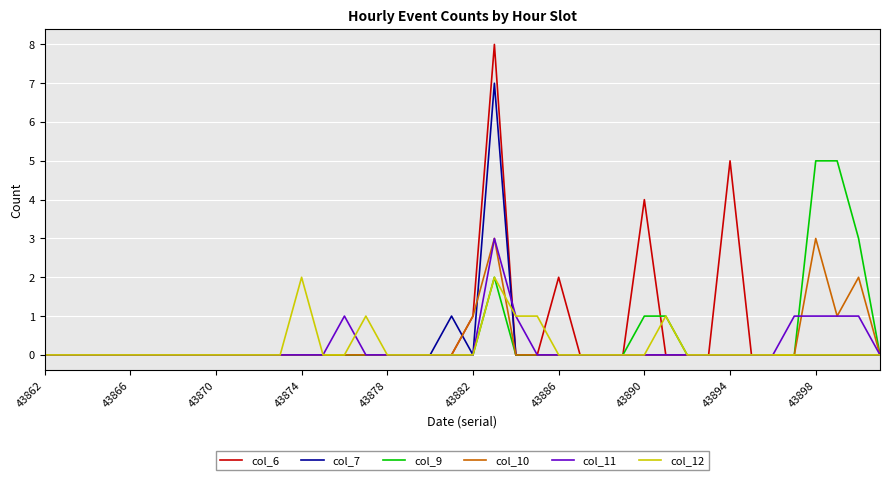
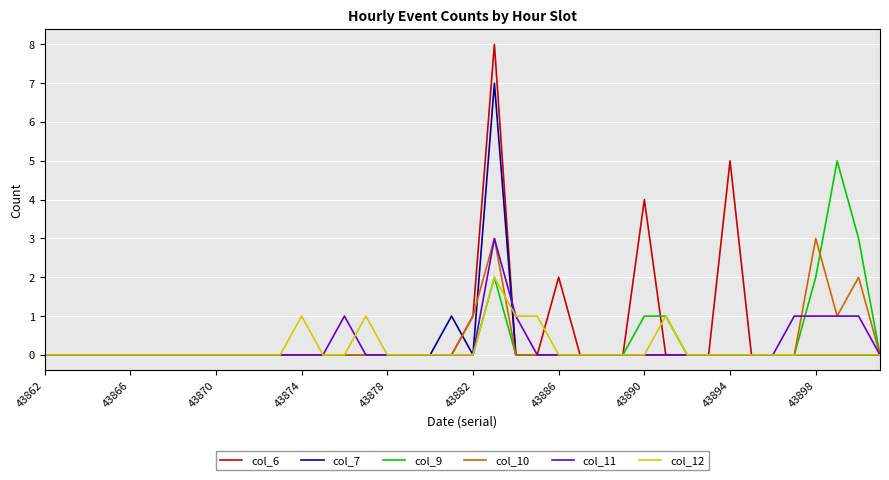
  {
    "col_6": {
      "43886": 2,
      "43890": 4,
      "43894": 5
    },
    "col_9": {
      "43890": 1,
-     "43898": 5
+     "43898": 2
    },
    "col_10": {
      "43898": 3
    },
    "col_11": {
      "43898": 1
    },
    "col_12": {
-     "43874": 2
+     "43874": 1
    }
  }
